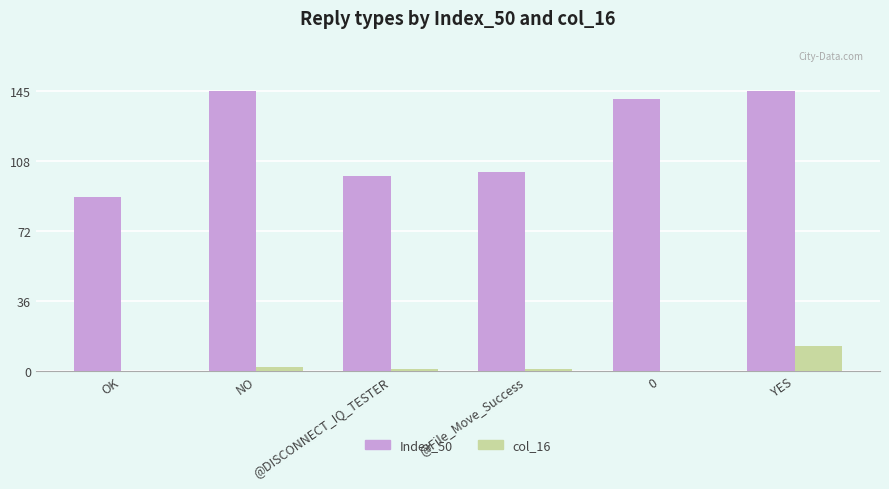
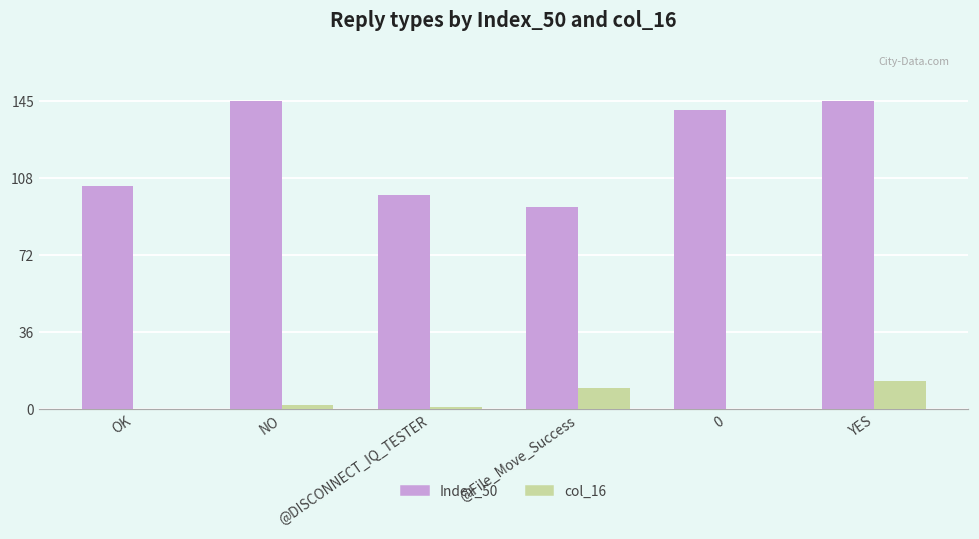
  {
    "Index_50": {
-     "OK": 90,
+     "OK": 105,
      "NO": 145,
      "@DISCONNECT_IQ_TESTER": 101,
-     "@File_Move_Success": 103,
+     "@File_Move_Success": 95,
      "0": 141,
      "YES": 145
    },
    "col_16": {
      "OK": 0,
      "NO": 2,
-     "@File_Move_Success": 1,
+     "@File_Move_Success": 10,
      "0": 0,
      "YES": 13
    }
  }
